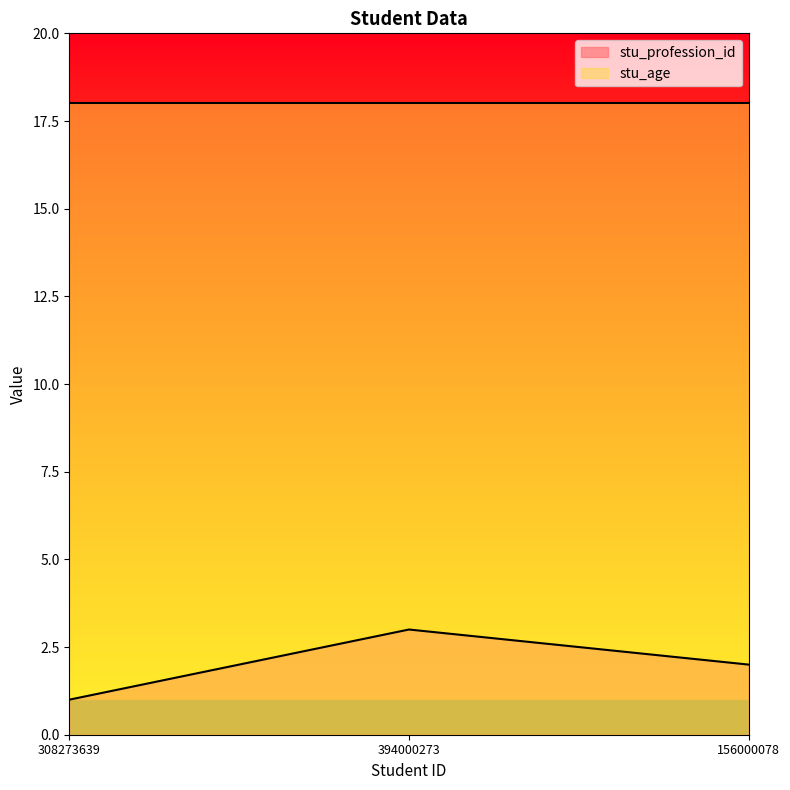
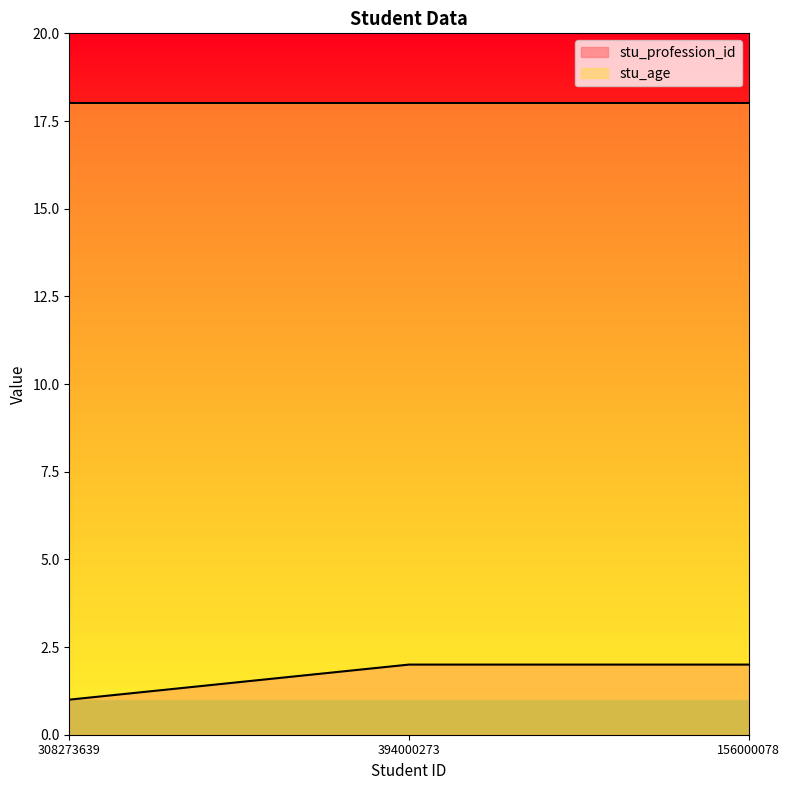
  {
    "stu_profession_id": {
      "308273639": 1,
-     "394000273": 3,
+     "394000273": 2,
      "156000078": 2
    },
    "stu_age": {
      "308273639": 18,
      "394000273": 18,
      "156000078": 18
    }
  }
